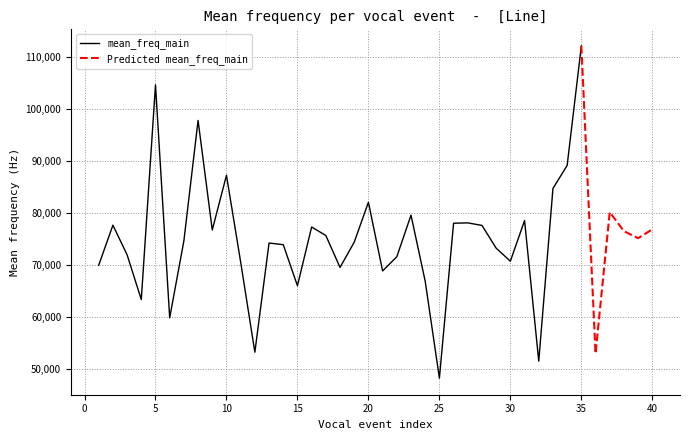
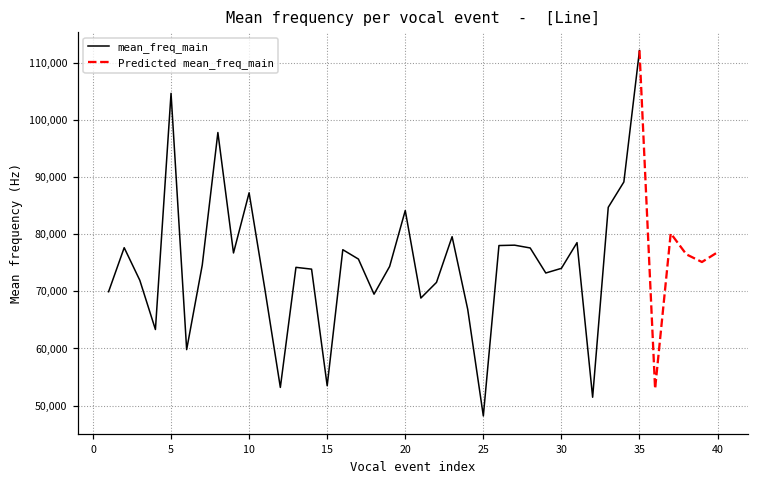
  {
    "mean_freq_main": {
      "5": "105,000",
      "10": "87,000",
-     "15": "66,000",
-     "20": "82,000",
+     "15": "53,000",
+     "20": "84,000",
      "25": "48,000",
-     "30": "71,000"
+     "30": "74,000"
    },
    "Predicted mean_freq_main": {
      "40": "77,000"
    }
  }
